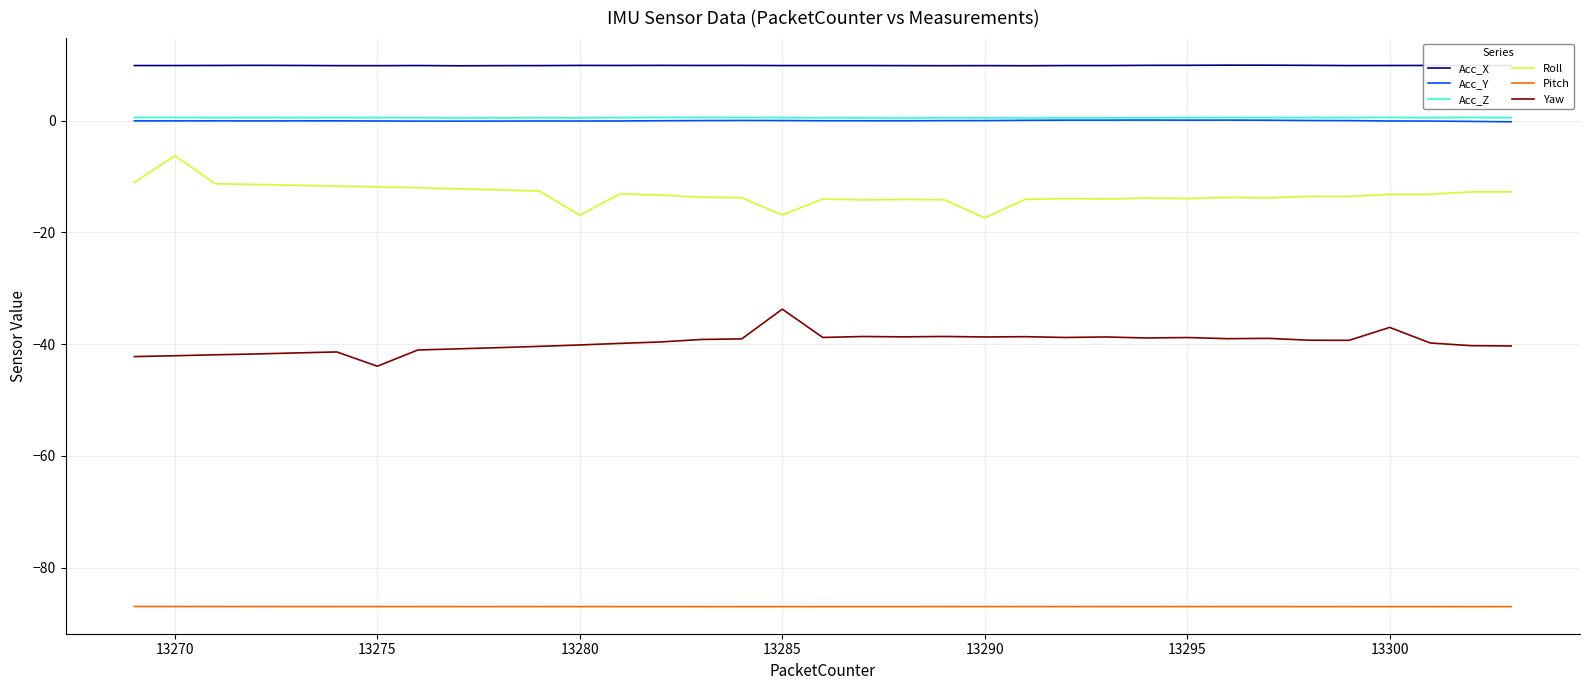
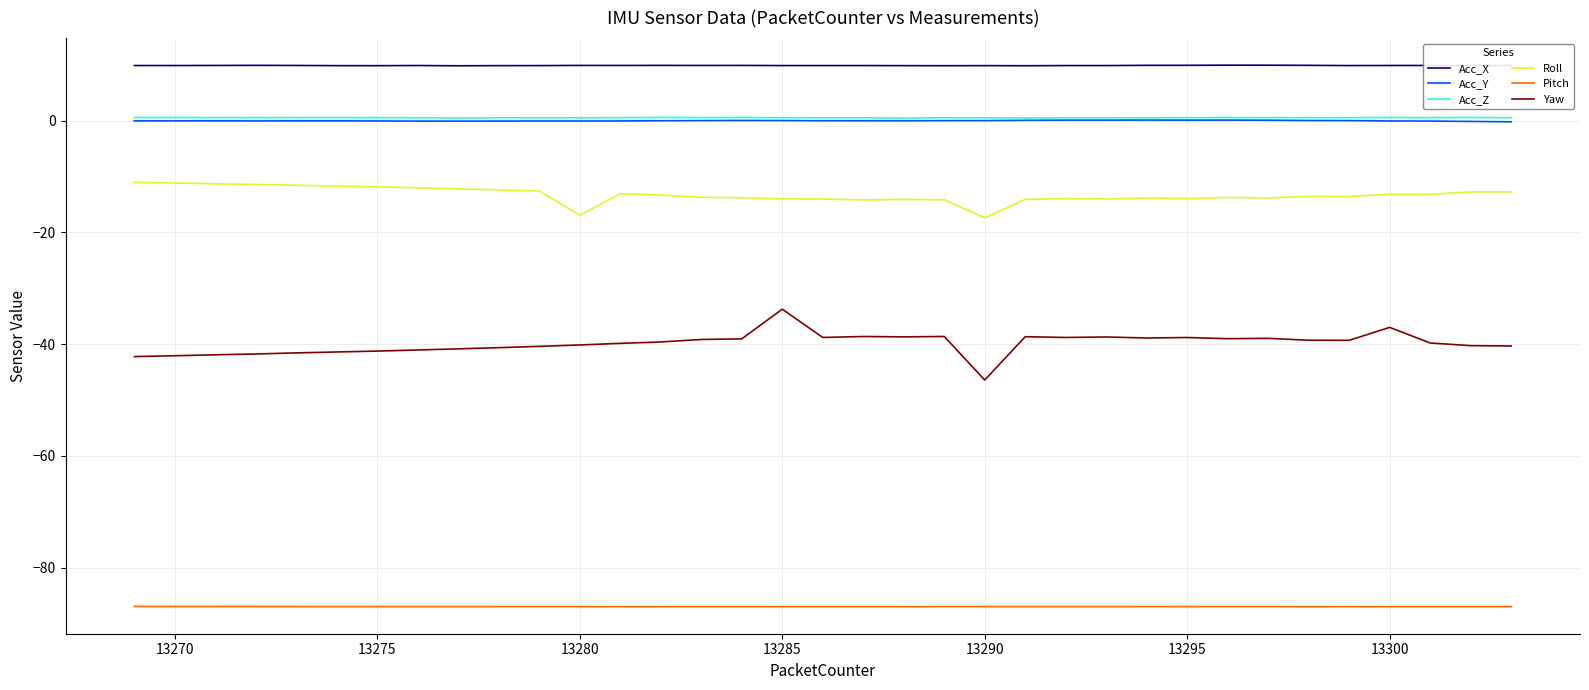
  {
    "Acc_X": {
      "13270": 10,
      "13275": 10,
      "13280": 10,
      "13285": 10,
      "13290": 10,
      "13295": 10,
      "13300": 10
    },
    "Acc_Y": {
      "13270": 0,
      "13275": 0,
      "13280": 0,
      "13285": 0,
      "13290": 0,
      "13300": 0
    },
    "Acc_Z": {
      "13270": 1,
      "13275": 1,
      "13280": 0,
      "13285": 1,
      "13290": 0,
      "13300": 1
    },
    "Roll": {
-     "13270": -6,
+     "13270": -11,
      "13275": -12,
      "13280": -17,
-     "13285": -17,
+     "13285": -14,
      "13290": -17,
      "13295": -14,
      "13300": -13
    },
    "Pitch": {
      "13270": -87,
      "13275": -87,
      "13280": -87,
      "13285": -87,
      "13290": -87,
      "13295": -87,
      "13300": -87
    },
    "Yaw": {
      "13270": -42,
-     "13275": -44,
+     "13275": -41,
      "13280": -40,
      "13285": -34,
-     "13290": -39,
+     "13290": -46,
      "13295": -39,
      "13300": -37
    }
  }
